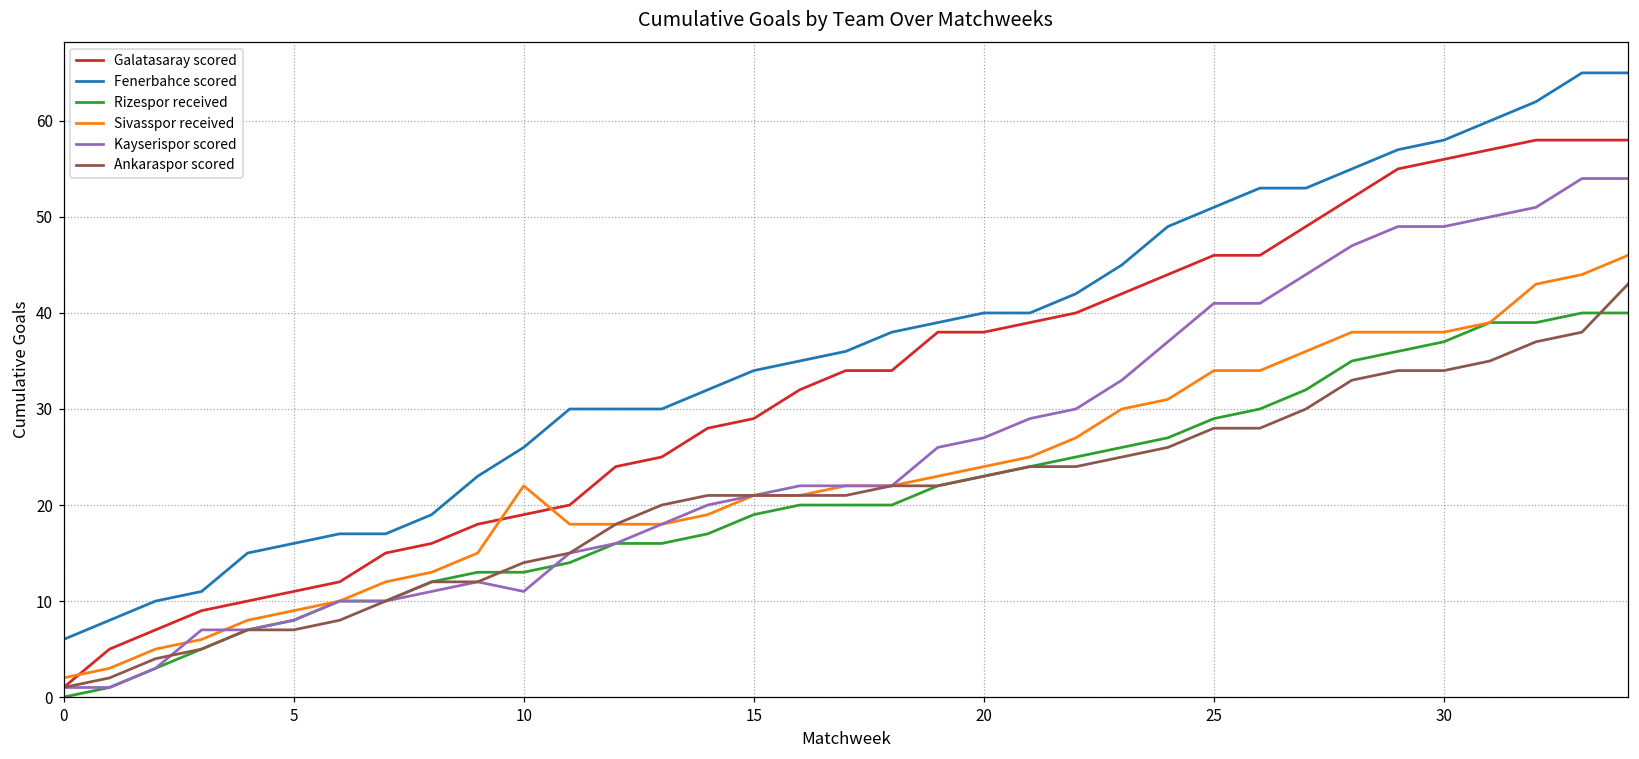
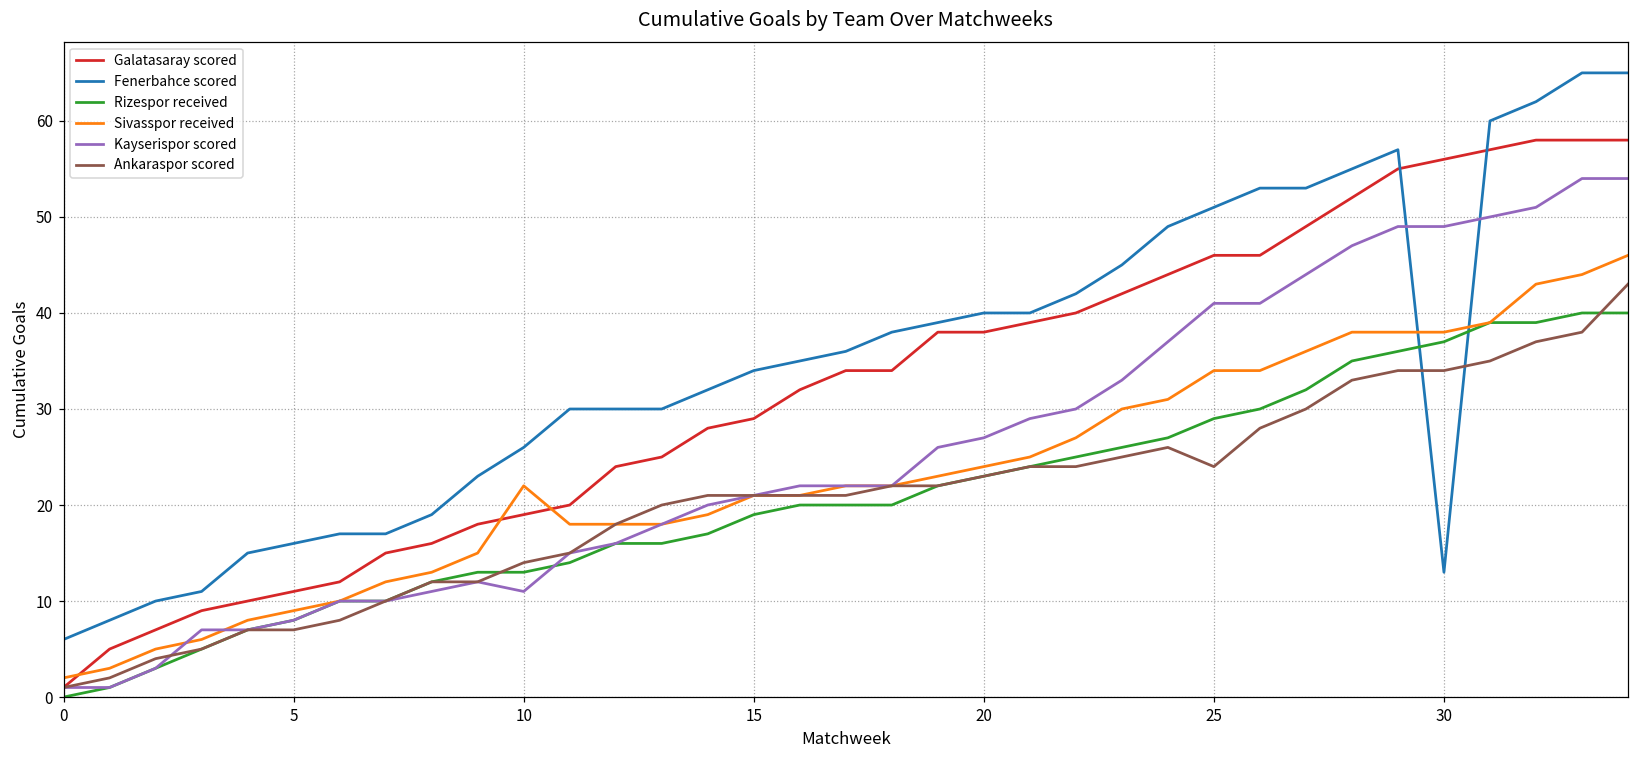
  {
    "Galatasaray scored": {
      "5": 11,
      "10": 19,
      "15": 29,
      "20": 38,
      "25": 46,
      "30": 56
    },
    "Fenerbahce scored": {
      "0": 6,
      "5": 16,
      "10": 26,
      "15": 34,
      "20": 40,
      "25": 51,
-     "30": 58
+     "30": 13
    },
    "Rizespor received": {
      "0": 0,
      "10": 13,
      "15": 19,
      "25": 29,
      "30": 37
    },
    "Sivasspor received": {
      "0": 2,
      "5": 9,
      "10": 22,
      "20": 24,
      "25": 34,
      "30": 38
    },
    "Kayserispor scored": {
      "10": 11,
      "20": 27,
      "25": 41,
      "30": 49
    },
    "Ankaraspor scored": {
      "5": 7,
      "10": 14,
-     "25": 28,
+     "25": 24,
      "30": 34
    }
  }
